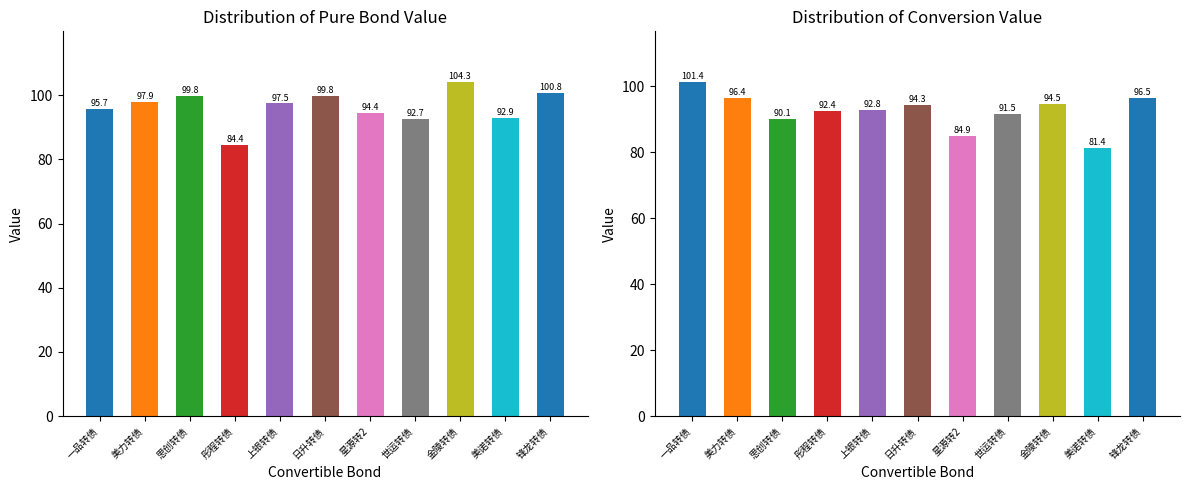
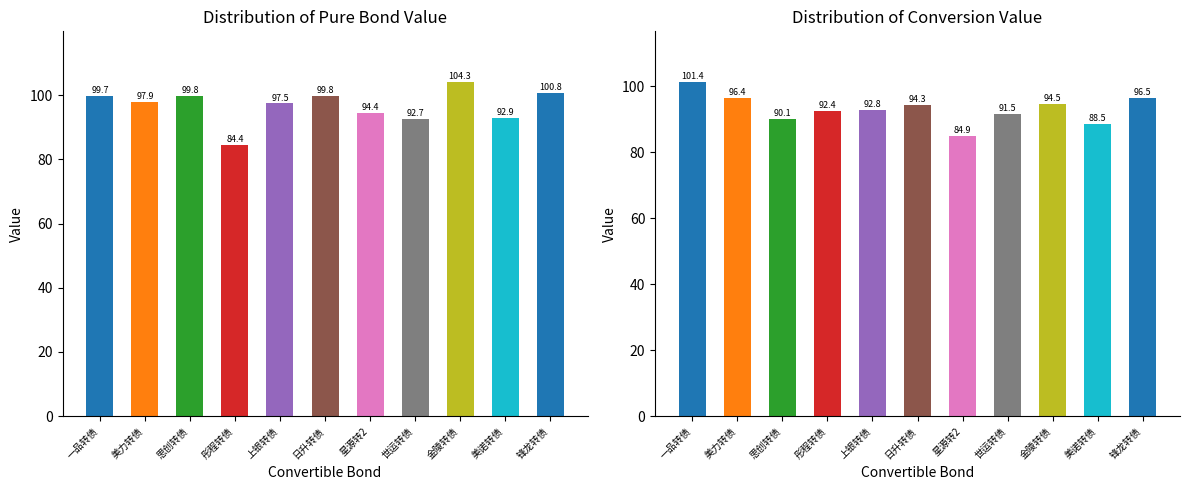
  {
    "Distribution of Pure Bond Value": {
-     "一品转债": 95.7,
+     "一品转债": 99.7,
      "美力转债": 97.9,
      "思创转债": 99.8,
      "彤程转债": 84.4,
      "上银转债": 97.5,
      "日升转债": 99.8,
      "星源转2": 94.4,
      "世运转债": 92.7,
      "金陵转债": 104.3,
      "美诺转债": 92.9,
      "锋龙转债": 100.8
    },
    "Distribution of Conversion Value": {
      "一品转债": 101.4,
      "美力转债": 96.4,
      "思创转债": 90.1,
      "彤程转债": 92.4,
      "上银转债": 92.8,
      "日升转债": 94.3,
      "星源转2": 84.9,
      "世运转债": 91.5,
      "金陵转债": 94.5,
-     "美诺转债": 81.4,
+     "美诺转债": 88.5,
      "锋龙转债": 96.5
    }
  }
